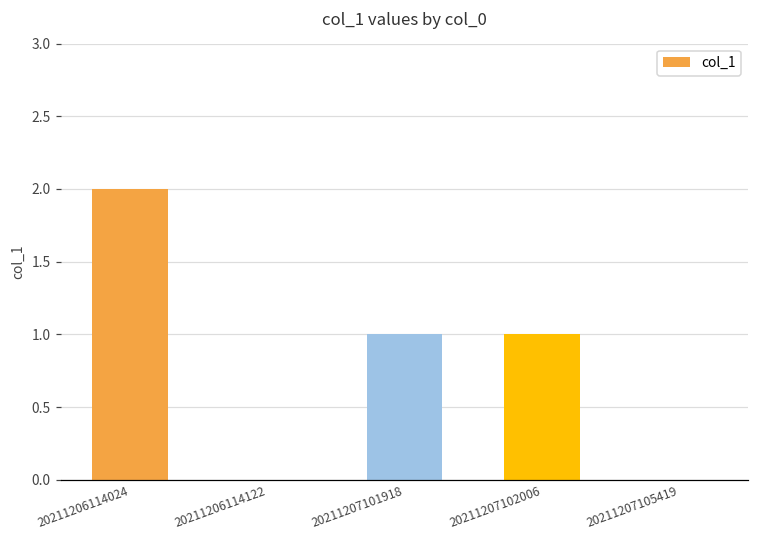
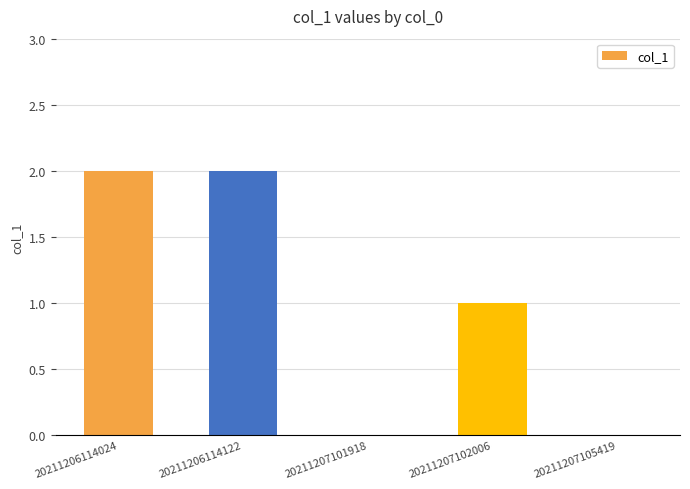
  {
    "20211206114024": 2,
-   "20211206114122": 0,
-   "20211207101918": 1,
+   "20211206114122": 2,
+   "20211207101918": 0,
    "20211207102006": 1,
    "20211207105419": 0
  }
